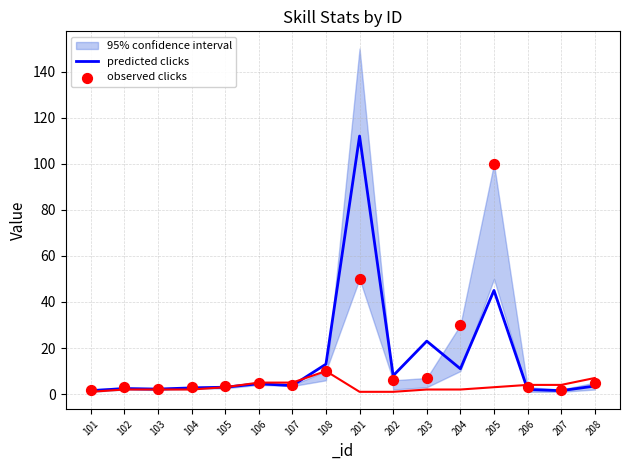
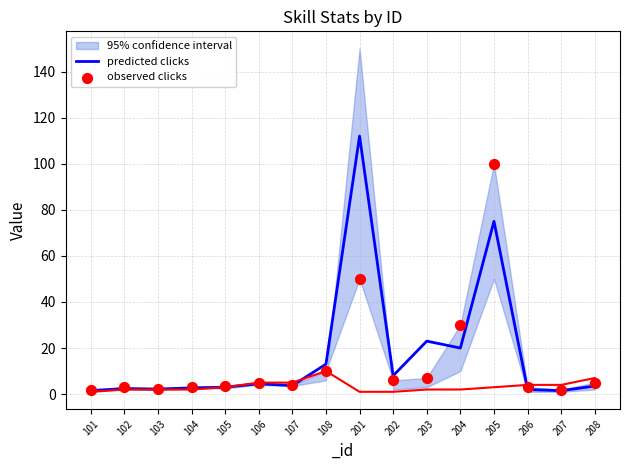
  {
    "predicted clicks": {
      "108": 13,
      "201": 112,
      "202": 8,
      "203": 23,
-     "204": 11,
-     "205": 45,
+     "204": 20,
+     "205": 75,
      "208": 4
    }
  }
